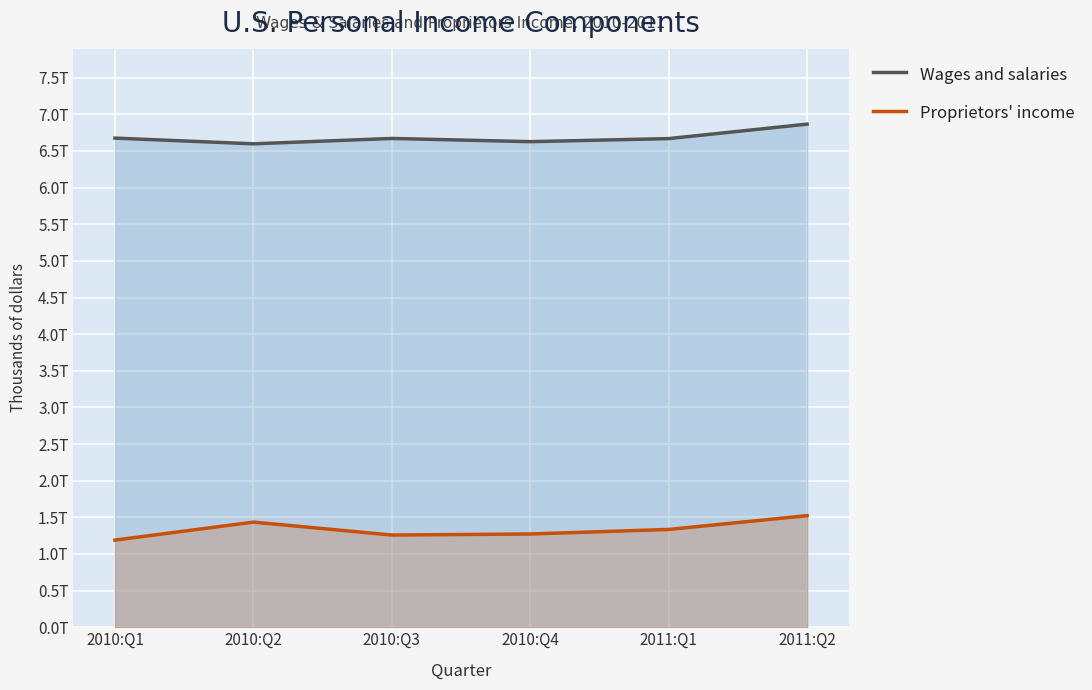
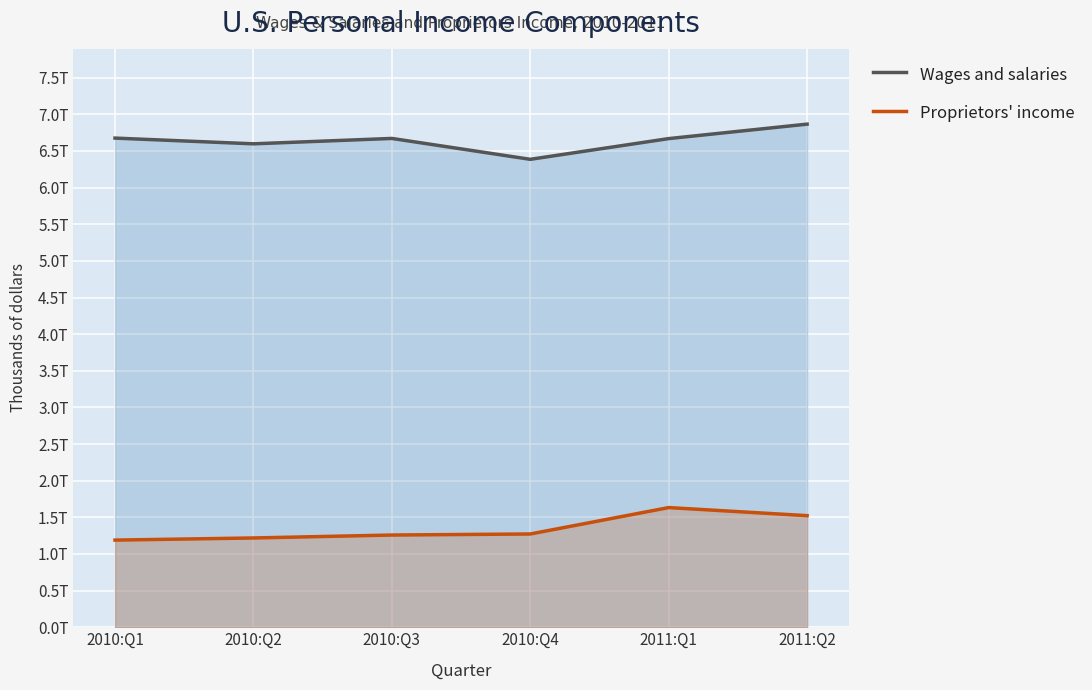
  {
    "Wages and salaries": {
      "2010:Q1": "6.7T",
      "2010:Q2": "6.6T",
      "2010:Q3": "6.7T",
-     "2010:Q4": "6.6T",
+     "2010:Q4": "6.4T",
      "2011:Q1": "6.7T",
      "2011:Q2": "6.9T"
    },
    "Proprietors' income": {
      "2010:Q1": "1.2T",
-     "2010:Q2": "1.4T",
+     "2010:Q2": "1.2T",
      "2010:Q3": "1.3T",
      "2010:Q4": "1.3T",
-     "2011:Q1": "1.3T",
+     "2011:Q1": "1.6T",
      "2011:Q2": "1.5T"
    }
  }
